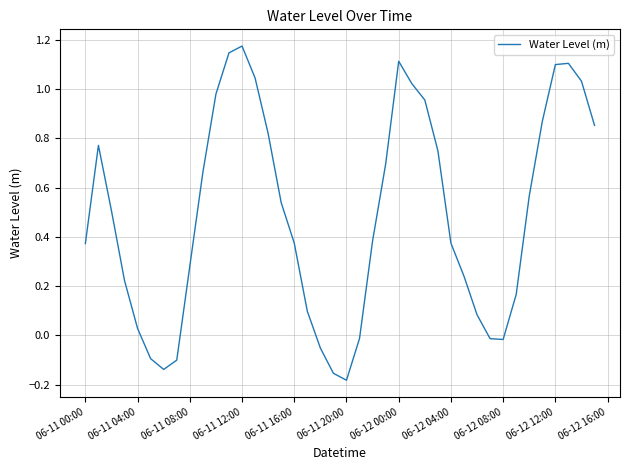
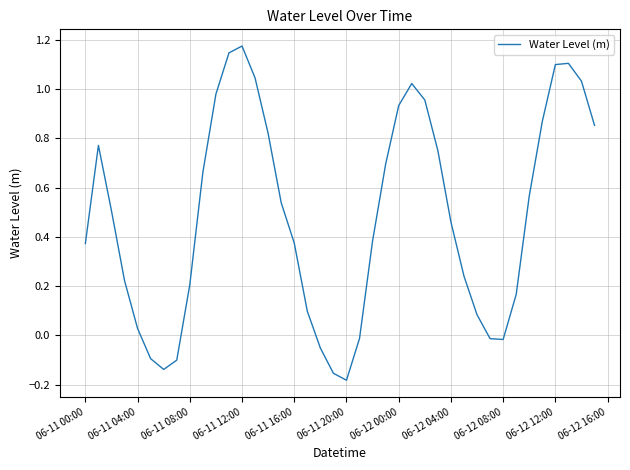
  {
    "06-11 00:00": 0.37,
    "06-11 04:00": 0.03,
-   "06-11 08:00": 0.28,
+   "06-11 08:00": 0.21,
    "06-11 12:00": 1.17,
    "06-11 16:00": 0.37,
    "06-11 20:00": -0.18,
-   "06-12 00:00": 1.11,
-   "06-12 04:00": 0.37,
+   "06-12 00:00": 0.93,
+   "06-12 04:00": 0.46,
    "06-12 08:00": -0.02,
    "06-12 12:00": 1.10
  }
